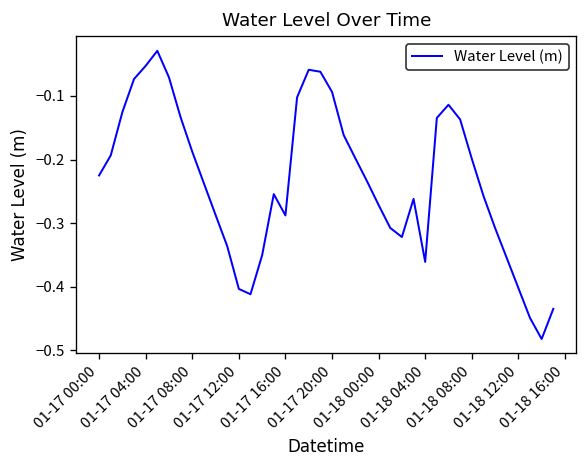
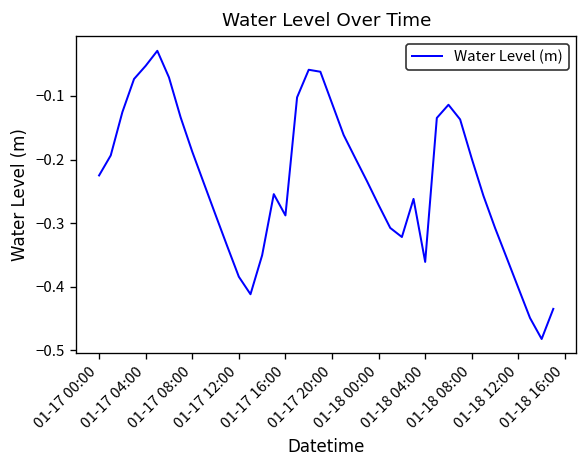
  {
    "01-17 00:00": -0.22,
    "01-17 04:00": -0.05,
    "01-17 08:00": -0.19,
-   "01-17 12:00": -0.40,
+   "01-17 12:00": -0.38,
    "01-17 16:00": -0.29,
-   "01-17 20:00": -0.09,
+   "01-17 20:00": -0.11,
    "01-18 00:00": -0.27,
    "01-18 04:00": -0.36,
    "01-18 08:00": -0.20,
    "01-18 12:00": -0.40
  }
